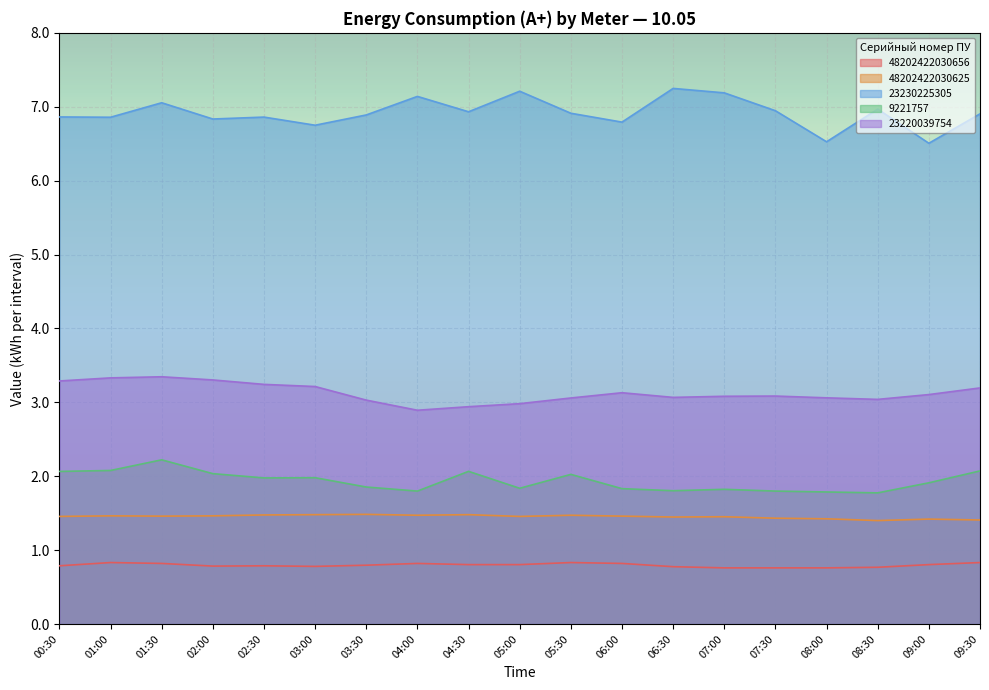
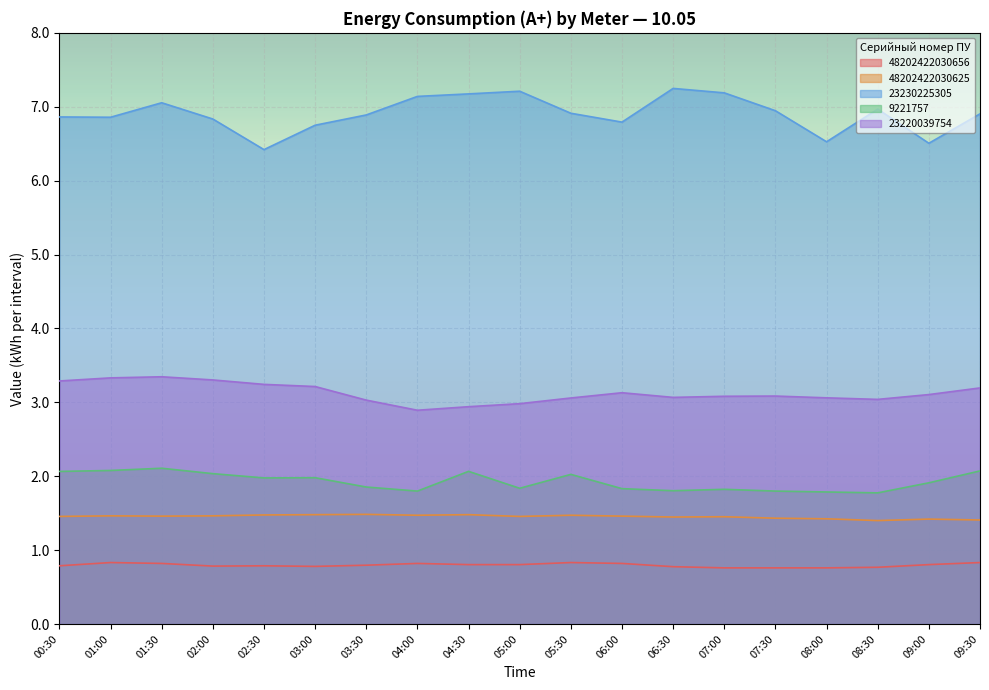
  {
    "23230225305": {
      "00:30": 6.9,
      "01:00": 6.9,
      "01:30": 7.1,
      "02:00": 6.8,
-     "02:30": 6.9,
+     "02:30": 6.4,
      "03:00": 6.8,
      "03:30": 6.9,
      "04:00": 7.1,
-     "04:30": 6.9,
+     "04:30": 7.2,
      "05:00": 7.2,
      "05:30": 6.9,
      "06:00": 6.8,
      "06:30": 7.2,
      "07:00": 7.2,
      "07:30": 6.9,
      "08:00": 6.5,
      "09:00": 6.5,
      "09:30": 6.9
    },
    "9221757": {
      "00:30": 2.1,
      "01:00": 2.1,
-     "01:30": 2.2,
+     "01:30": 2.1,
      "02:00": 2.0,
      "02:30": 2.0,
      "03:00": 2.0,
      "03:30": 1.9,
      "04:00": 1.8,
      "04:30": 2.1,
      "05:00": 1.8,
      "05:30": 2.0,
      "06:00": 1.8,
      "06:30": 1.8,
      "07:00": 1.8,
      "07:30": 1.8,
      "08:00": 1.8,
      "08:30": 1.8,
      "09:00": 1.9,
      "09:30": 2.1
    },
    "23220039754": {
      "00:30": 3.3,
      "01:00": 3.3,
      "01:30": 3.3,
      "02:00": 3.3,
      "02:30": 3.2,
      "03:00": 3.2,
      "03:30": 3.0,
      "04:00": 2.9,
      "04:30": 2.9,
      "05:00": 3.0,
      "05:30": 3.1,
      "06:00": 3.1,
      "06:30": 3.1,
      "07:00": 3.1,
      "07:30": 3.1,
      "08:00": 3.1,
      "08:30": 3.0,
      "09:00": 3.1,
      "09:30": 3.2
    }
  }
